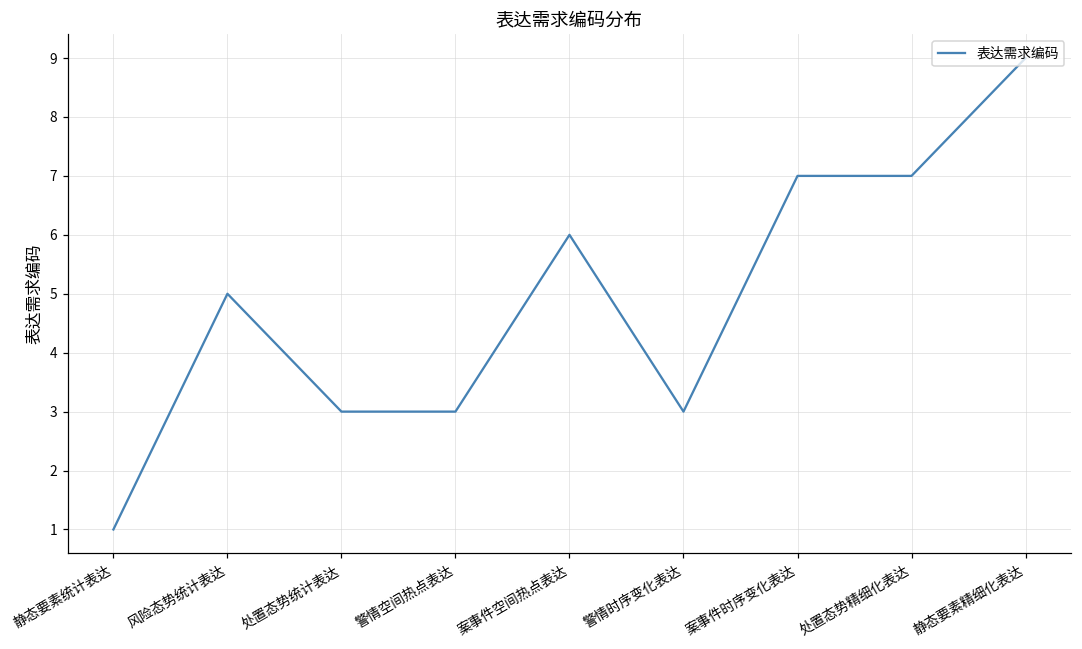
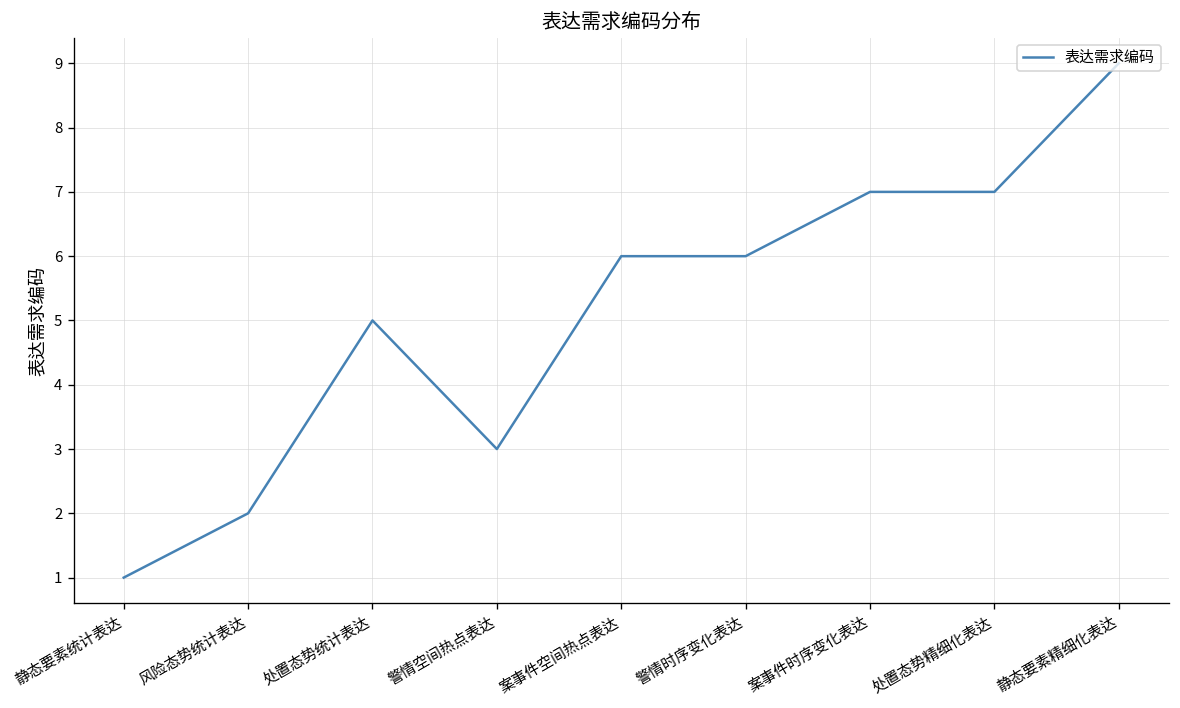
  {
    "静态要素统计表达": 1,
-   "风险态势统计表达": 5,
-   "处置态势统计表达": 3,
+   "风险态势统计表达": 2,
+   "处置态势统计表达": 5,
    "警情空间热点表达": 3,
    "案事件空间热点表达": 6,
-   "警情时序变化表达": 3,
+   "警情时序变化表达": 6,
    "案事件时序变化表达": 7,
    "处置态势精细化表达": 7
  }
